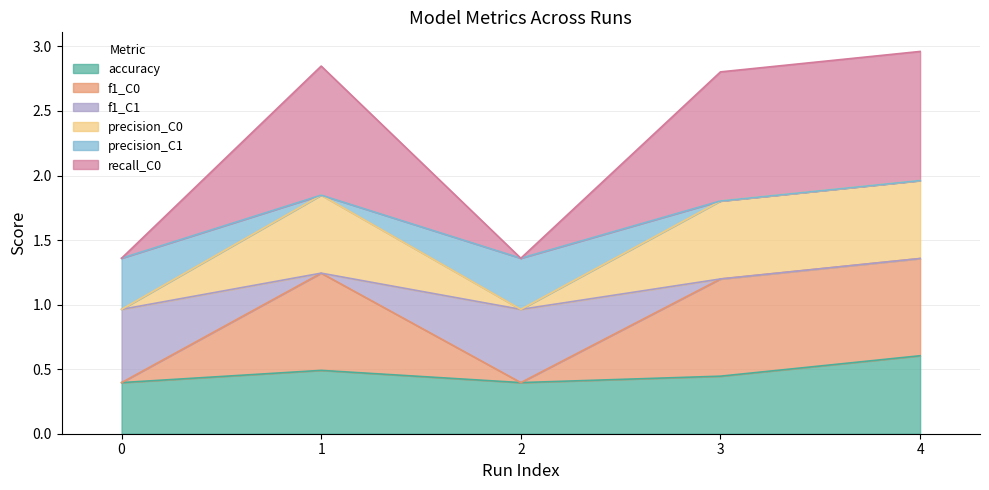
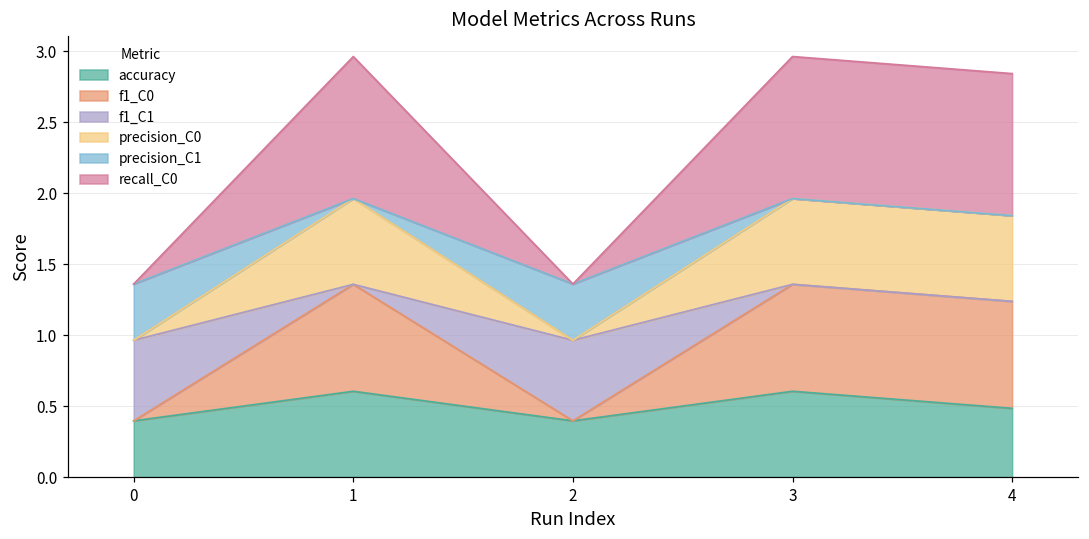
  {
    "accuracy": {
-     "1": 0.49,
-     "3": 0.45,
-     "4": 0.60
+     "1": 0.60,
+     "3": 0.60,
+     "4": 0.48
    }
  }
